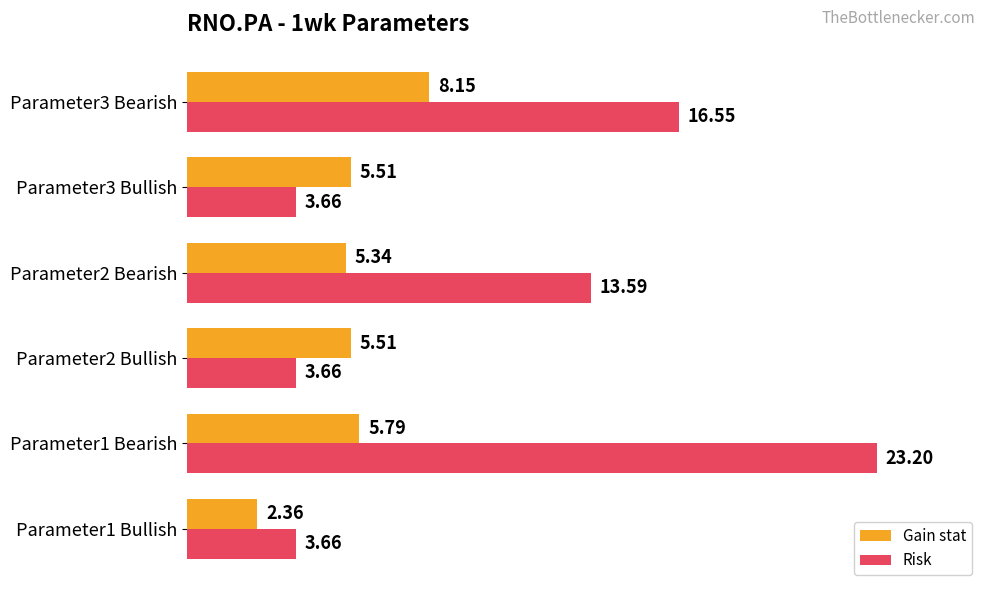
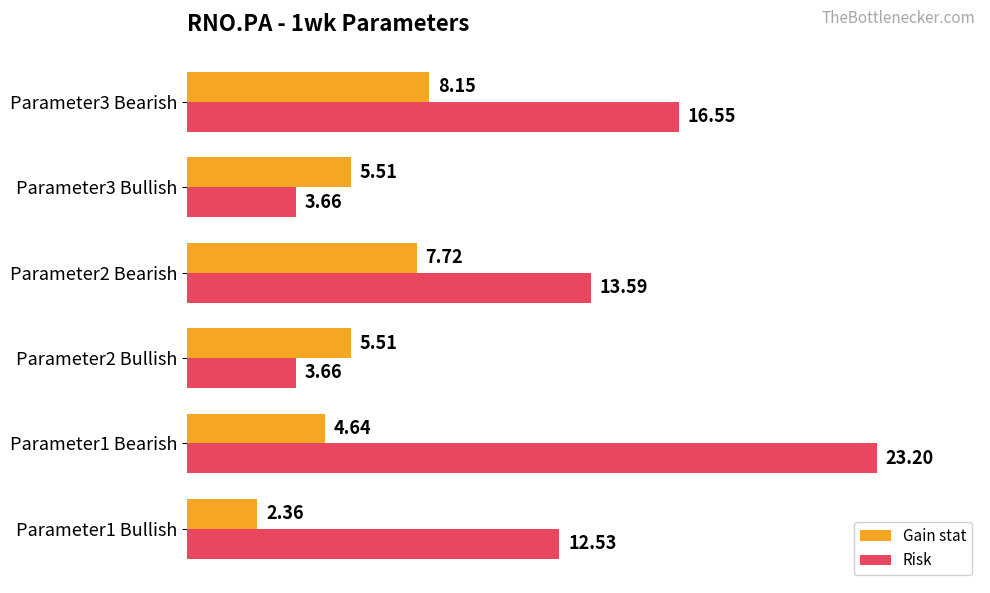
  {
    "Gain stat": {
      "Parameter3 Bearish": 8.15,
      "Parameter3 Bullish": 5.51,
-     "Parameter2 Bearish": 5.34,
+     "Parameter2 Bearish": 7.72,
      "Parameter2 Bullish": 5.51,
-     "Parameter1 Bearish": 5.79,
+     "Parameter1 Bearish": 4.64,
      "Parameter1 Bullish": 2.36
    },
    "Risk": {
      "Parameter3 Bearish": 16.55,
      "Parameter3 Bullish": 3.66,
      "Parameter2 Bearish": 13.59,
      "Parameter2 Bullish": 3.66,
      "Parameter1 Bearish": 23.20,
-     "Parameter1 Bullish": 3.66
+     "Parameter1 Bullish": 12.53
    }
  }
